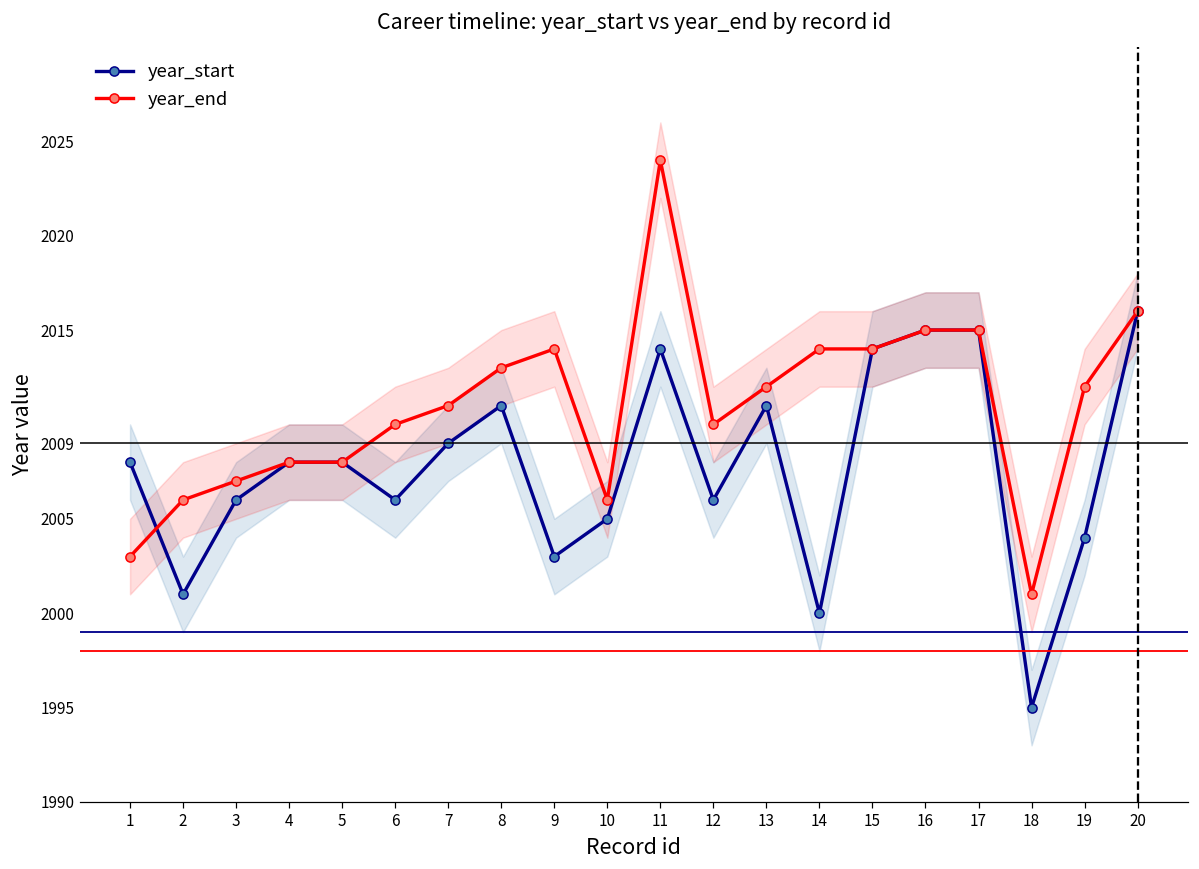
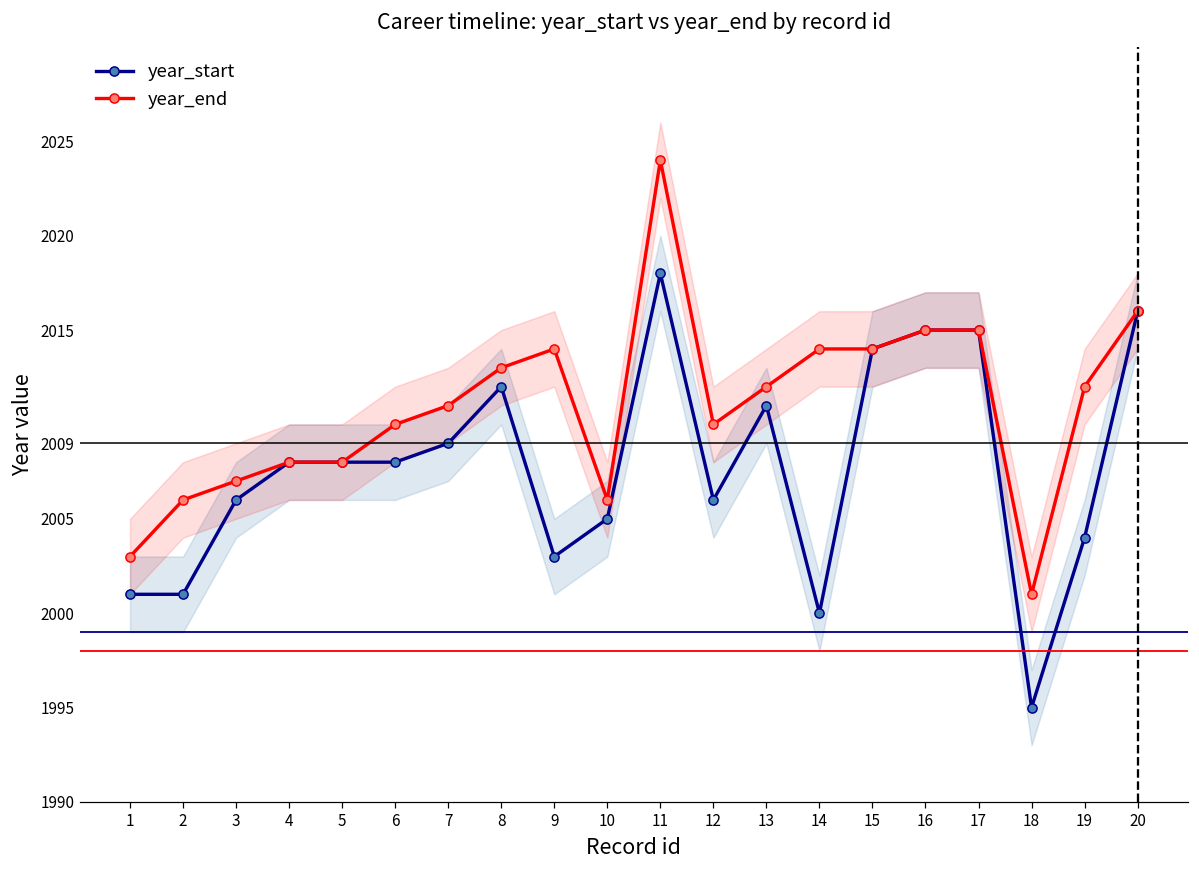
  {
    "year_start": {
-     "1": 2008,
+     "1": 2001,
      "2": 2001,
      "3": 2006,
-     "6": 2006,
+     "6": 2008,
      "7": 2009,
-     "8": 2011,
+     "8": 2012,
      "9": 2003,
      "10": 2005,
-     "11": 2014,
+     "11": 2018,
      "12": 2006,
      "13": 2011,
      "14": 2000,
      "18": 1995,
      "19": 2004
    }
  }
